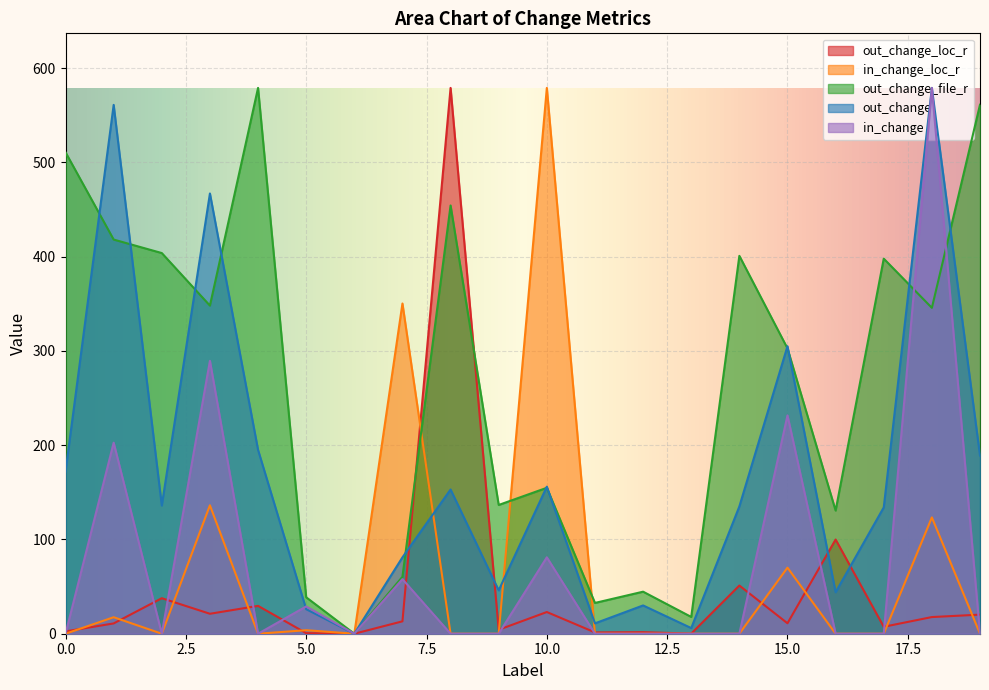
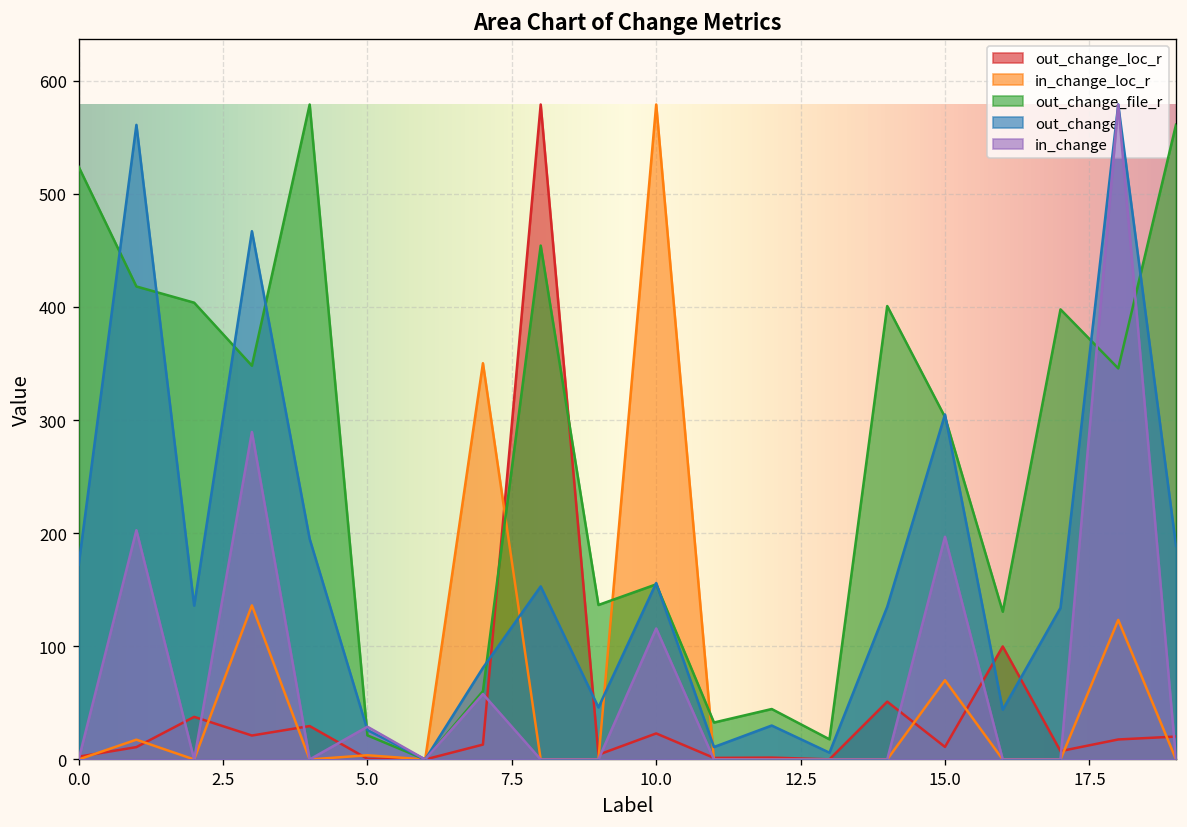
  {
    "out_change_loc_r": {
      "5.0": 0,
      "10.0": 20,
      "15.0": 10
    },
    "in_change_loc_r": {
      "5.0": 0,
      "10.0": 580,
      "15.0": 70
    },
    "out_change_file_r": {
-     "0.0": 510,
-     "5.0": 40
+     "0.0": 520,
+     "5.0": 20
    },
    "out_change": {
      "0.0": 170,
      "5.0": 30
    },
    "in_change": {
      "5.0": 30,
-     "10.0": 80,
-     "15.0": 230
+     "10.0": 120,
+     "15.0": 200
    }
  }
